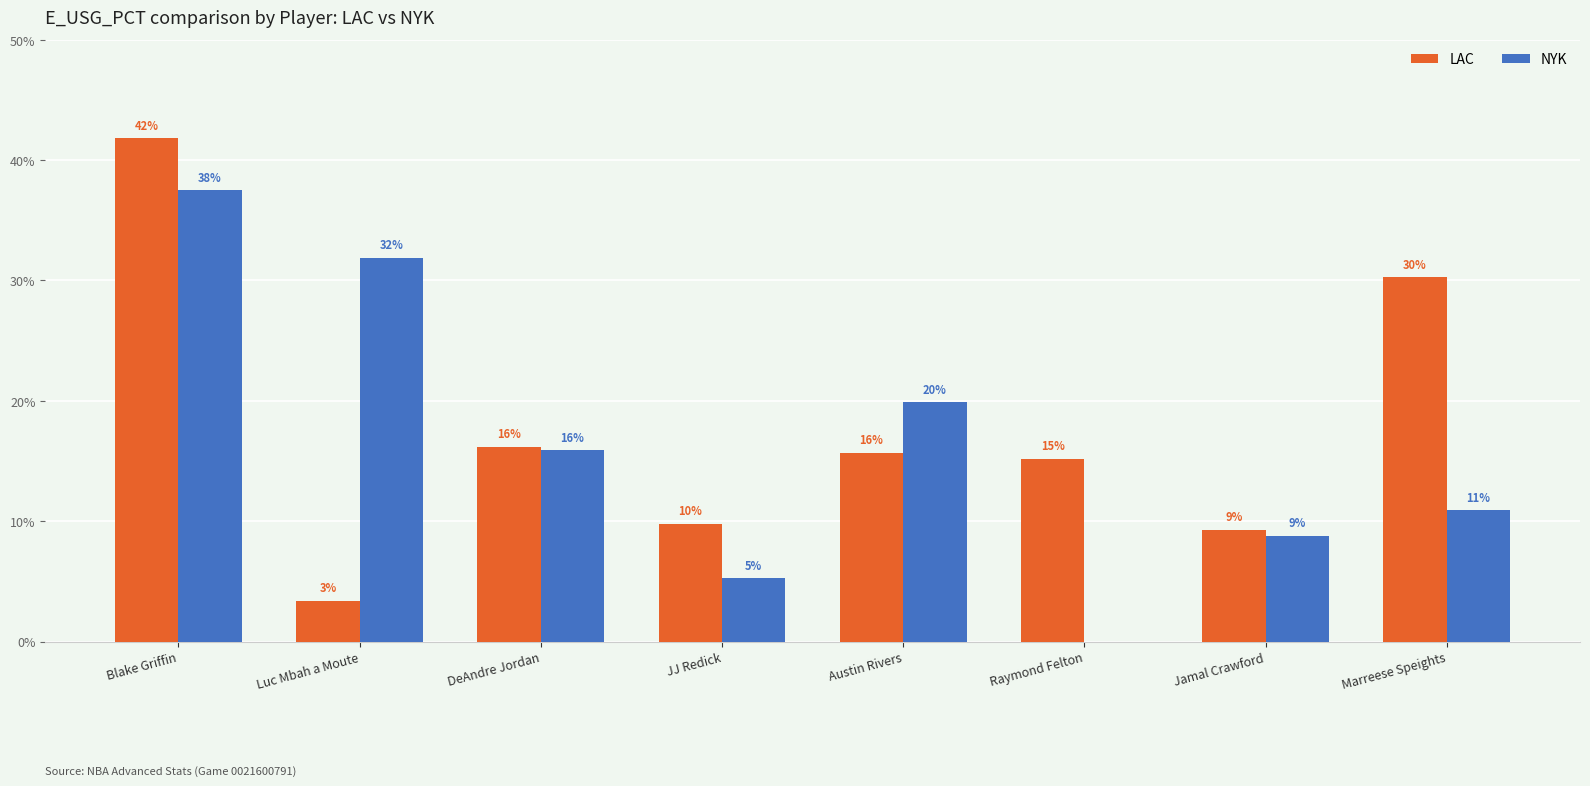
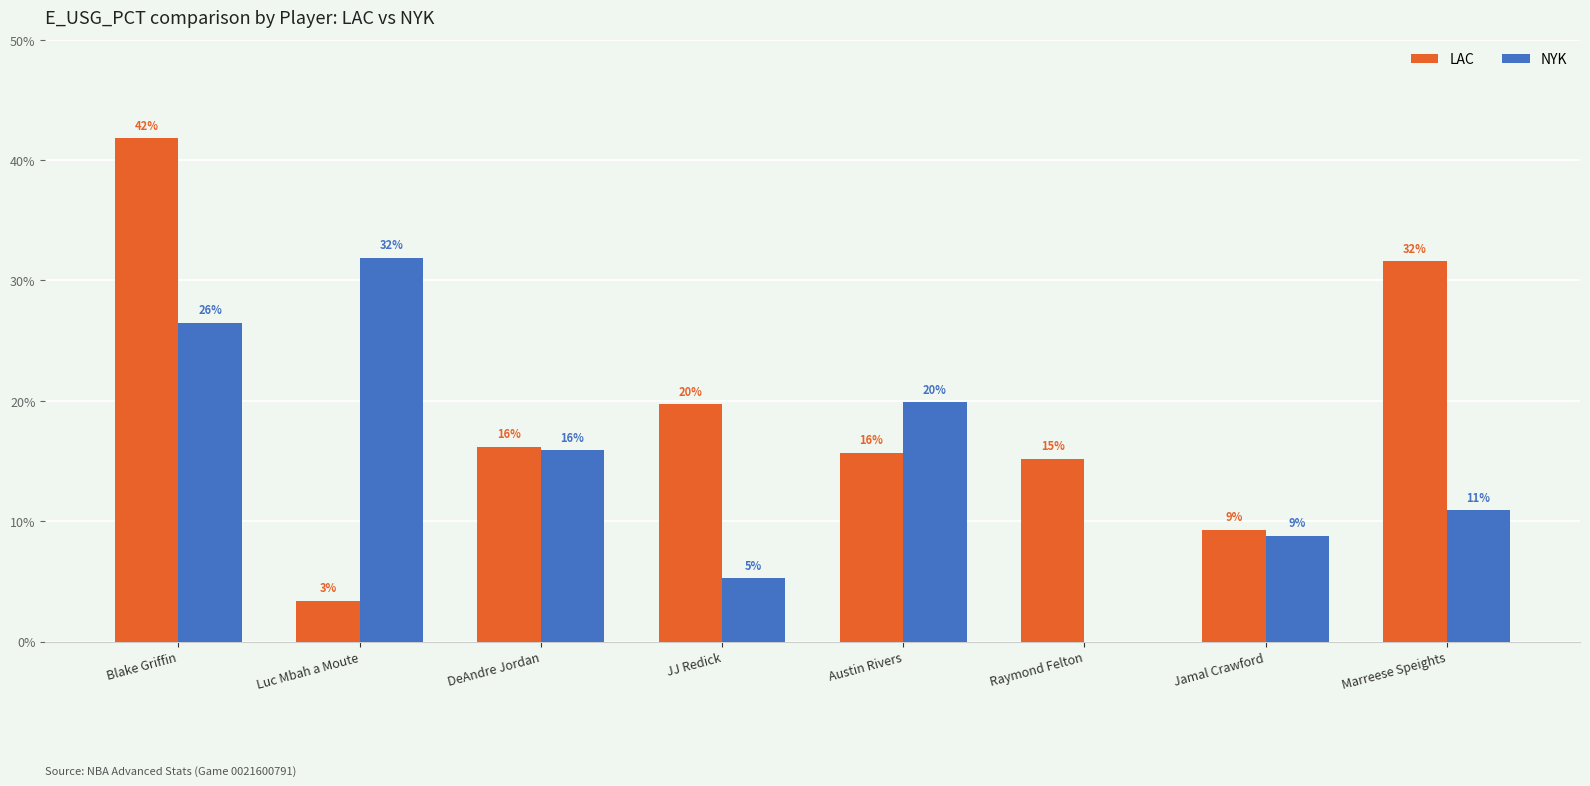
  {
    "LAC": {
      "Blake Griffin": "42%",
      "Luc Mbah a Moute": "3%",
      "DeAndre Jordan": "16%",
-     "JJ Redick": "10%",
+     "JJ Redick": "20%",
      "Austin Rivers": "16%",
      "Raymond Felton": "15%",
      "Jamal Crawford": "9%",
-     "Marreese Speights": "30%"
+     "Marreese Speights": "32%"
    },
    "NYK": {
-     "Blake Griffin": "38%",
+     "Blake Griffin": "26%",
      "Luc Mbah a Moute": "32%",
      "DeAndre Jordan": "16%",
      "JJ Redick": "5%",
      "Austin Rivers": "20%",
      "Jamal Crawford": "9%",
      "Marreese Speights": "11%"
    }
  }
